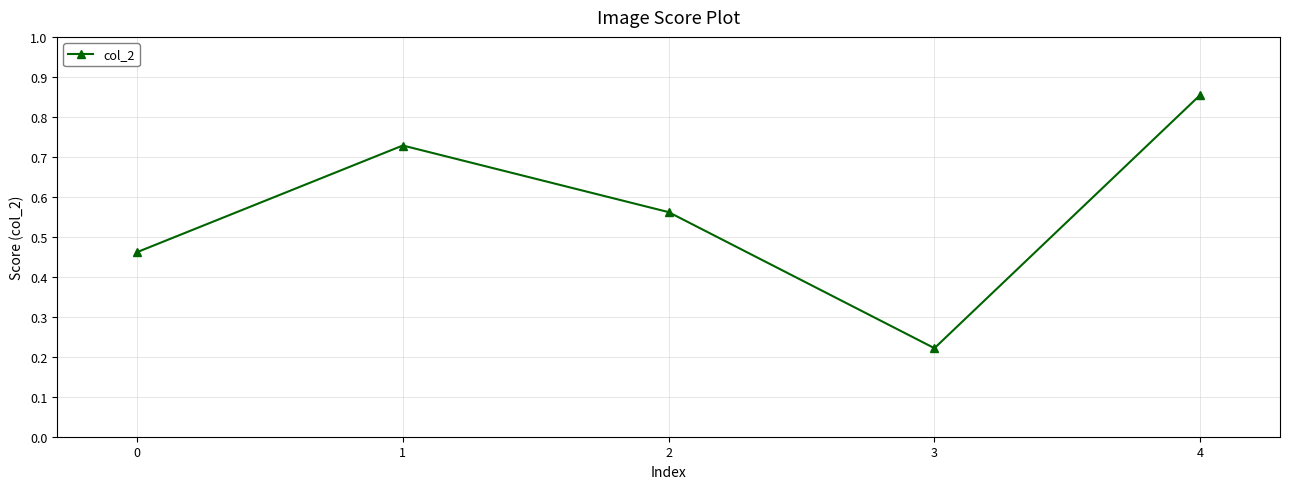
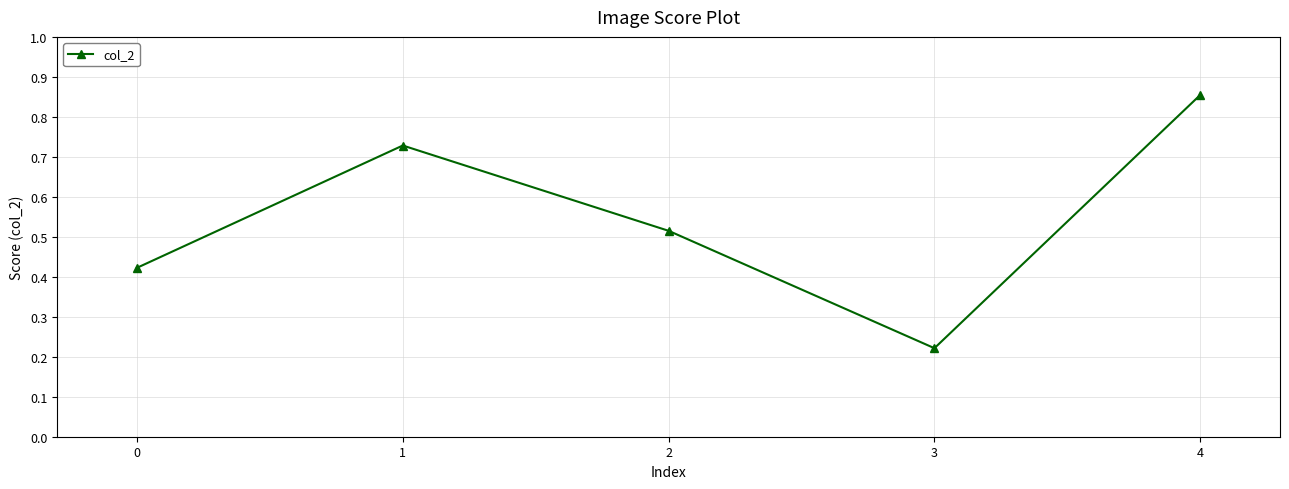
  {
-   "0": 0.46,
+   "0": 0.42,
    "1": 0.73,
-   "2": 0.56,
+   "2": 0.52,
    "3": 0.22,
    "4": 0.85
  }
